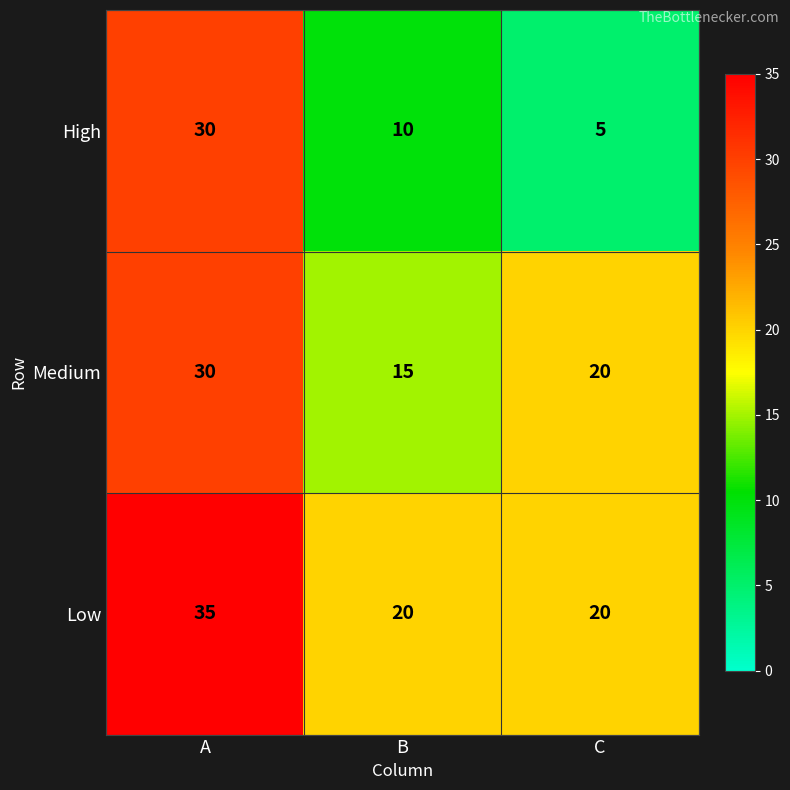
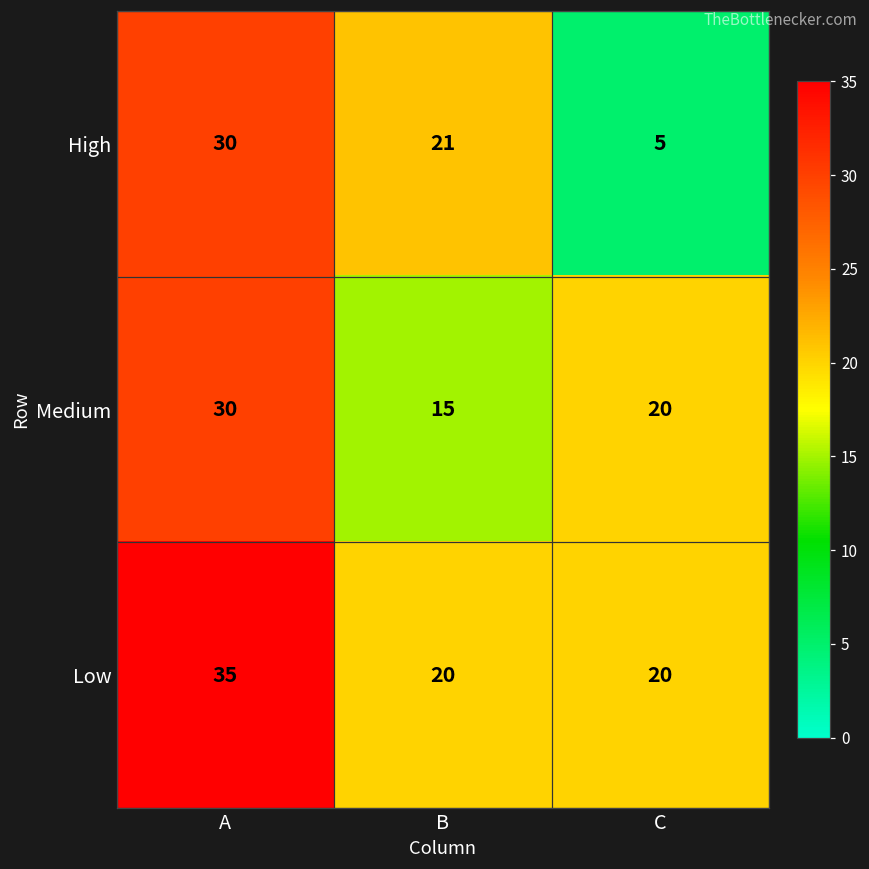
  {
    "High": {
      "A": 30,
-     "B": 10,
+     "B": 21,
      "C": 5
    },
    "Medium": {
      "A": 30,
      "B": 15,
      "C": 20
    },
    "Low": {
      "A": 35,
      "B": 20,
      "C": 20
    }
  }
